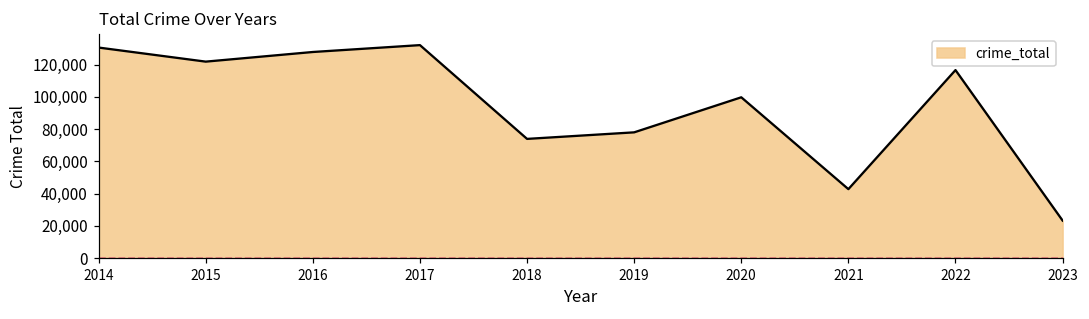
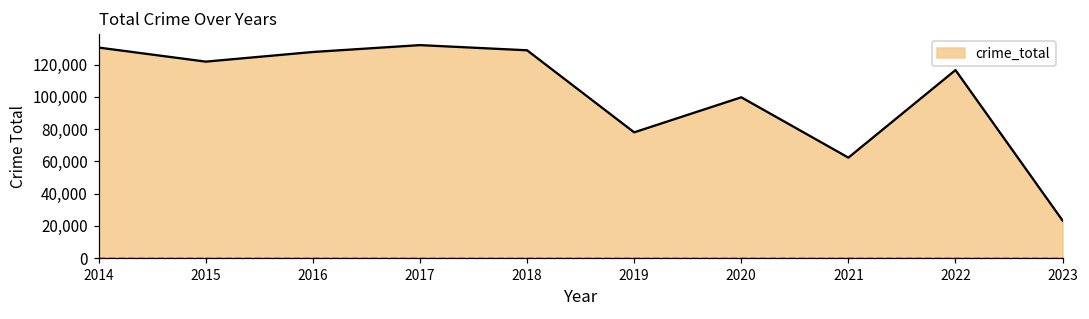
  {
    "2014": "131,000",
    "2015": "122,000",
    "2016": "128,000",
    "2017": "132,000",
-   "2018": "74,000",
+   "2018": "129,000",
    "2019": "78,000",
    "2020": "100,000",
-   "2021": "43,000",
+   "2021": "62,000",
    "2022": "117,000",
    "2023": "23,000"
  }
